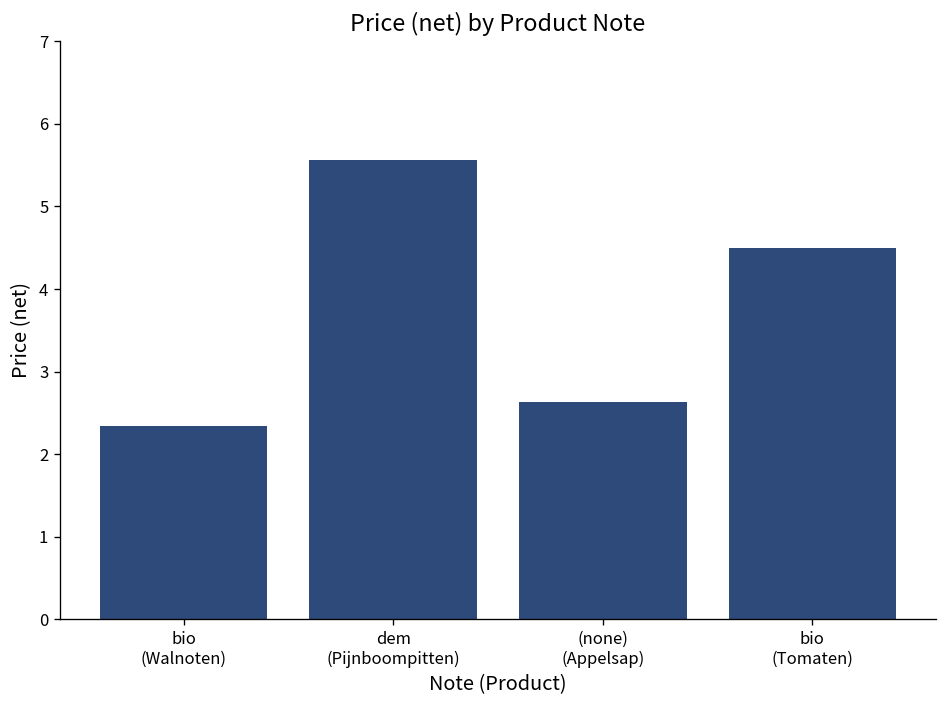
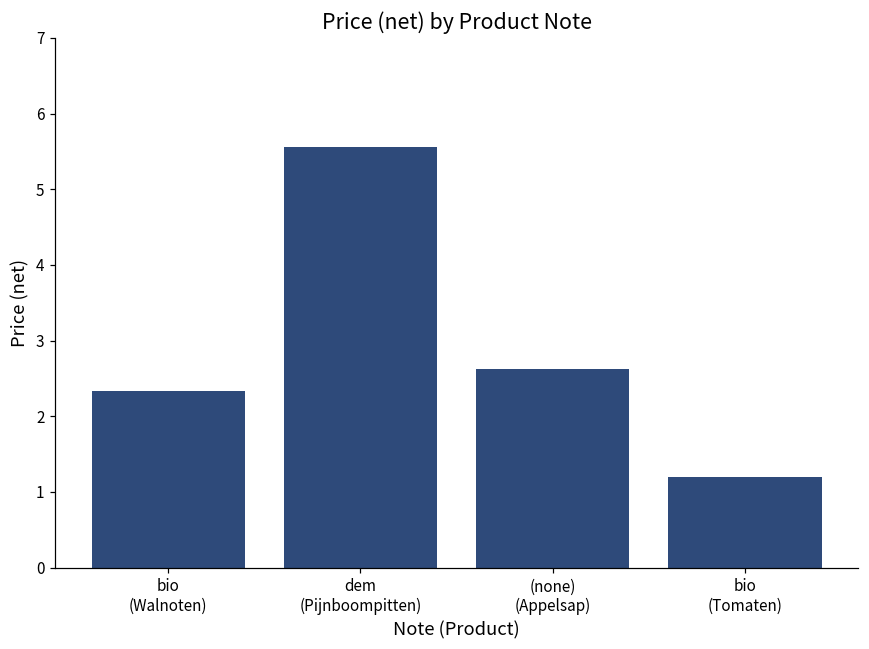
  {
    "bio (Walnoten)": 2.3,
    "dem (Pijnboompitten)": 5.6,
    "(none) (Appelsap)": 2.6,
-   "bio (Tomaten)": 4.5
+   "bio (Tomaten)": 1.2
  }
